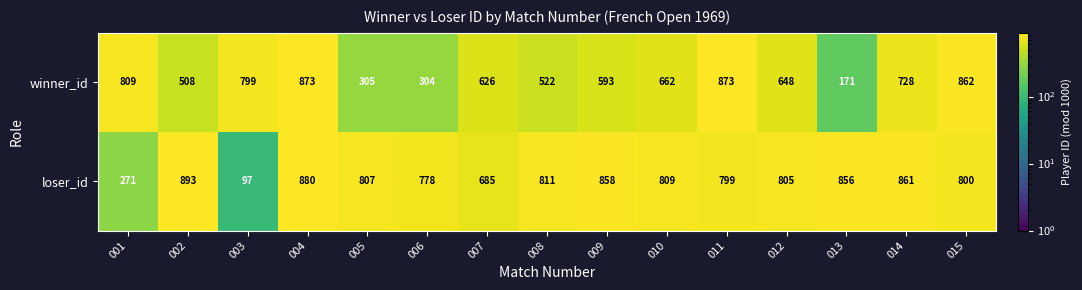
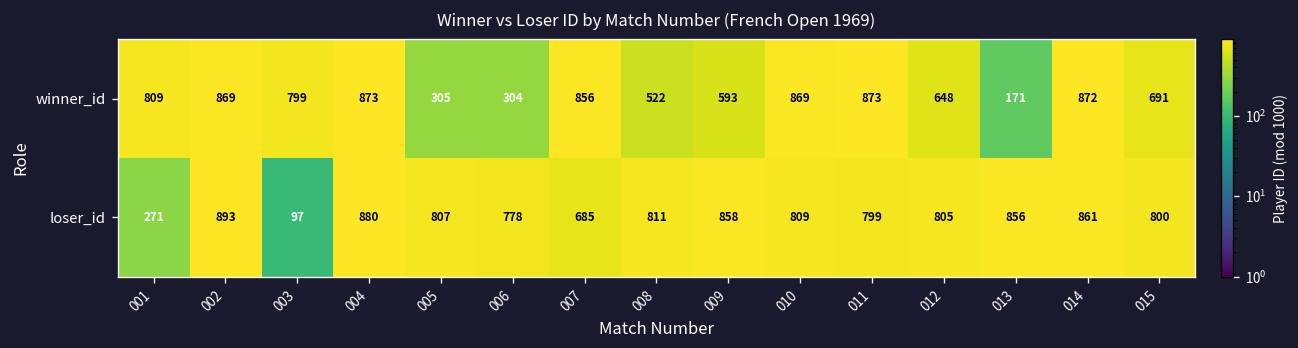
  {
    "winner_id": {
      "001": 809,
-     "002": 508,
+     "002": 869,
      "003": 799,
      "004": 873,
      "005": 305,
      "006": 304,
-     "007": 626,
+     "007": 856,
      "008": 522,
      "009": 593,
-     "010": 662,
+     "010": 869,
      "011": 873,
      "012": 648,
      "013": 171,
-     "014": 728,
-     "015": 862
+     "014": 872,
+     "015": 691
    },
    "loser_id": {
      "001": 271,
      "002": 893,
      "003": 97,
      "004": 880,
      "005": 807,
      "006": 778,
      "007": 685,
      "008": 811,
      "009": 858,
      "010": 809,
      "011": 799,
      "012": 805,
      "013": 856,
      "014": 861,
      "015": 800
    }
  }
